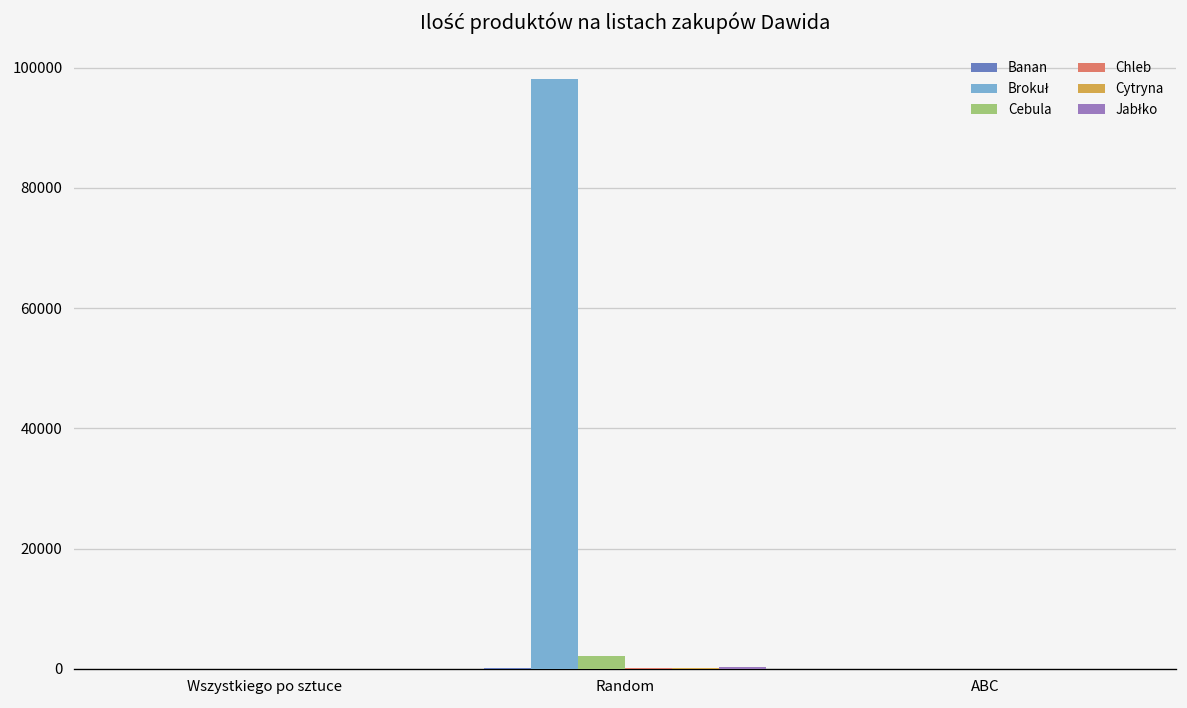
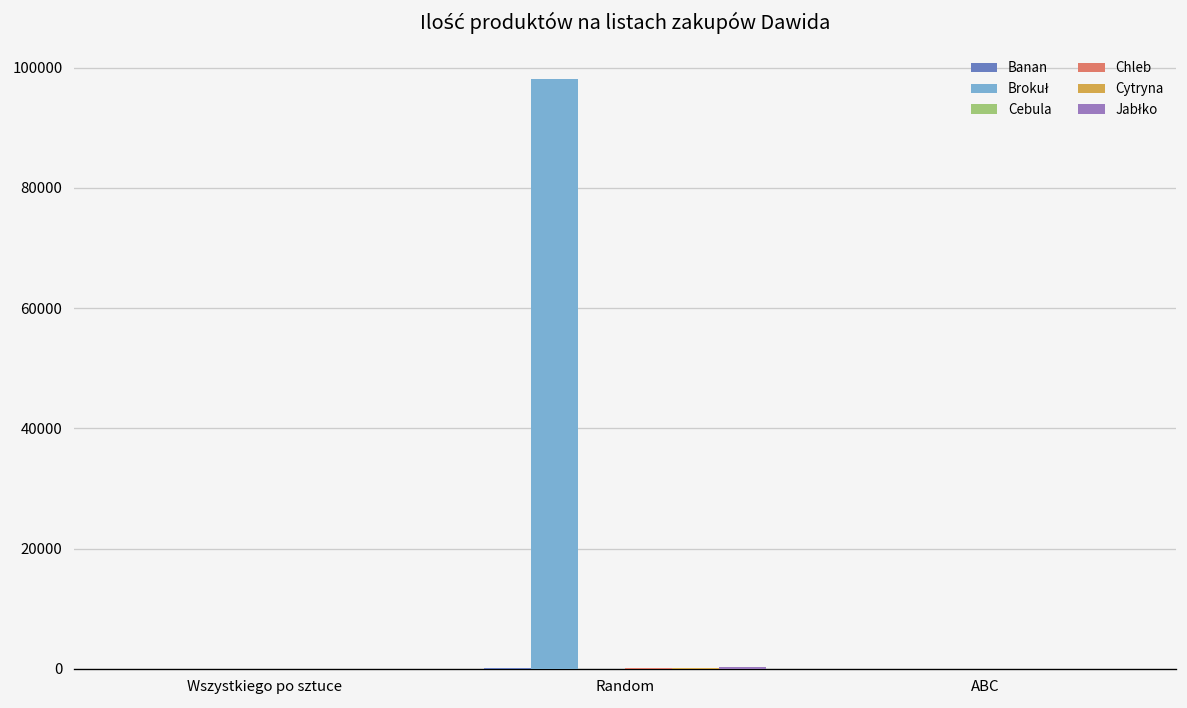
  {
    "Cebula": {
-     "Random": 2000
+     "Random": 0
    }
  }
